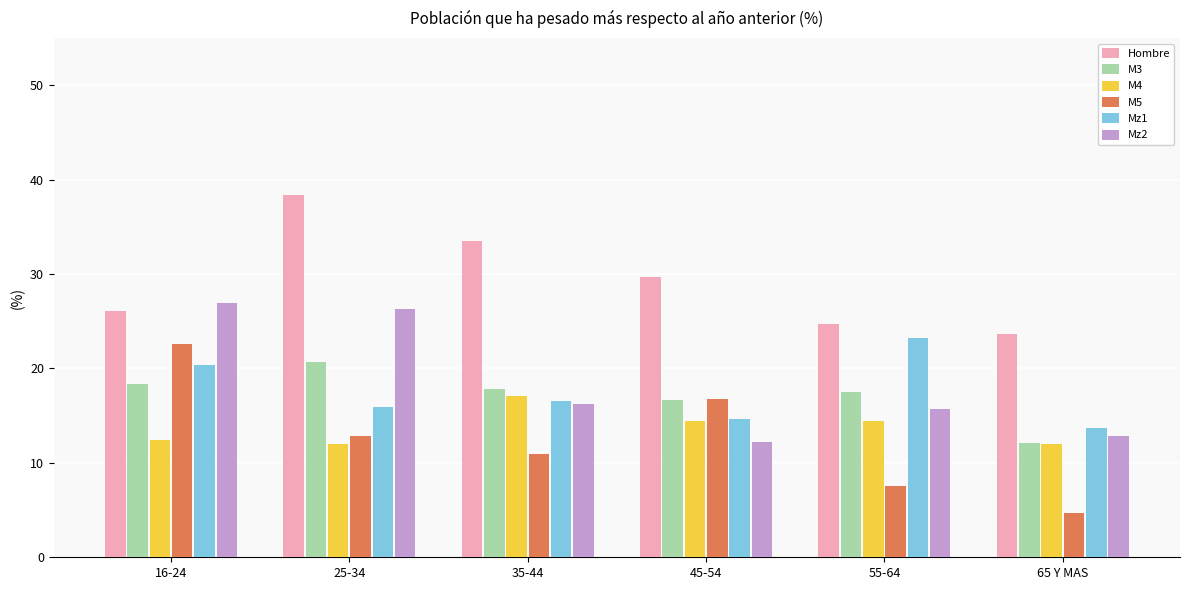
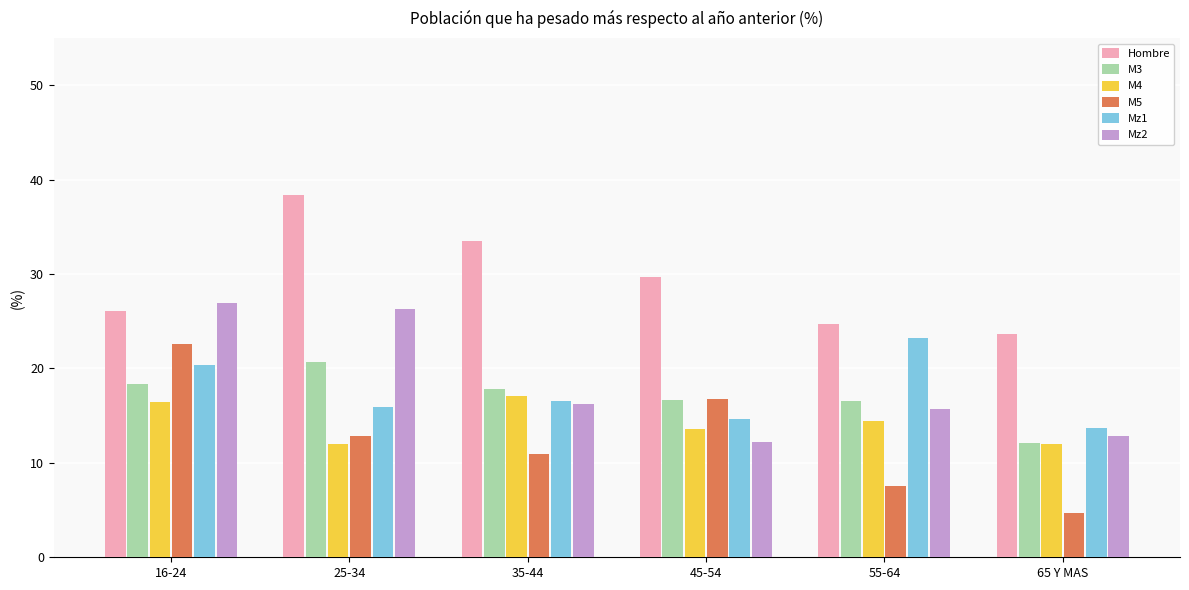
  {
    "M3": {
      "16-24": 18,
      "25-34": 21,
      "35-44": 18,
      "45-54": 17,
-     "55-64": 18,
+     "55-64": 16,
      "65 Y MAS": 12
    },
    "M4": {
-     "16-24": 12,
+     "16-24": 16,
      "25-34": 12,
      "35-44": 17,
-     "45-54": 14.4,
+     "45-54": 13.6,
      "55-64": 14,
      "65 Y MAS": 12
    },
    "M5": {
      "16-24": 23,
      "25-34": 13,
      "35-44": 11,
      "45-54": 17,
      "55-64": 8,
      "65 Y MAS": 5
    },
    "Mz1": {
      "16-24": 20,
      "25-34": 16,
      "35-44": 17,
      "45-54": 15,
      "55-64": 23,
      "65 Y MAS": 14
    }
  }
